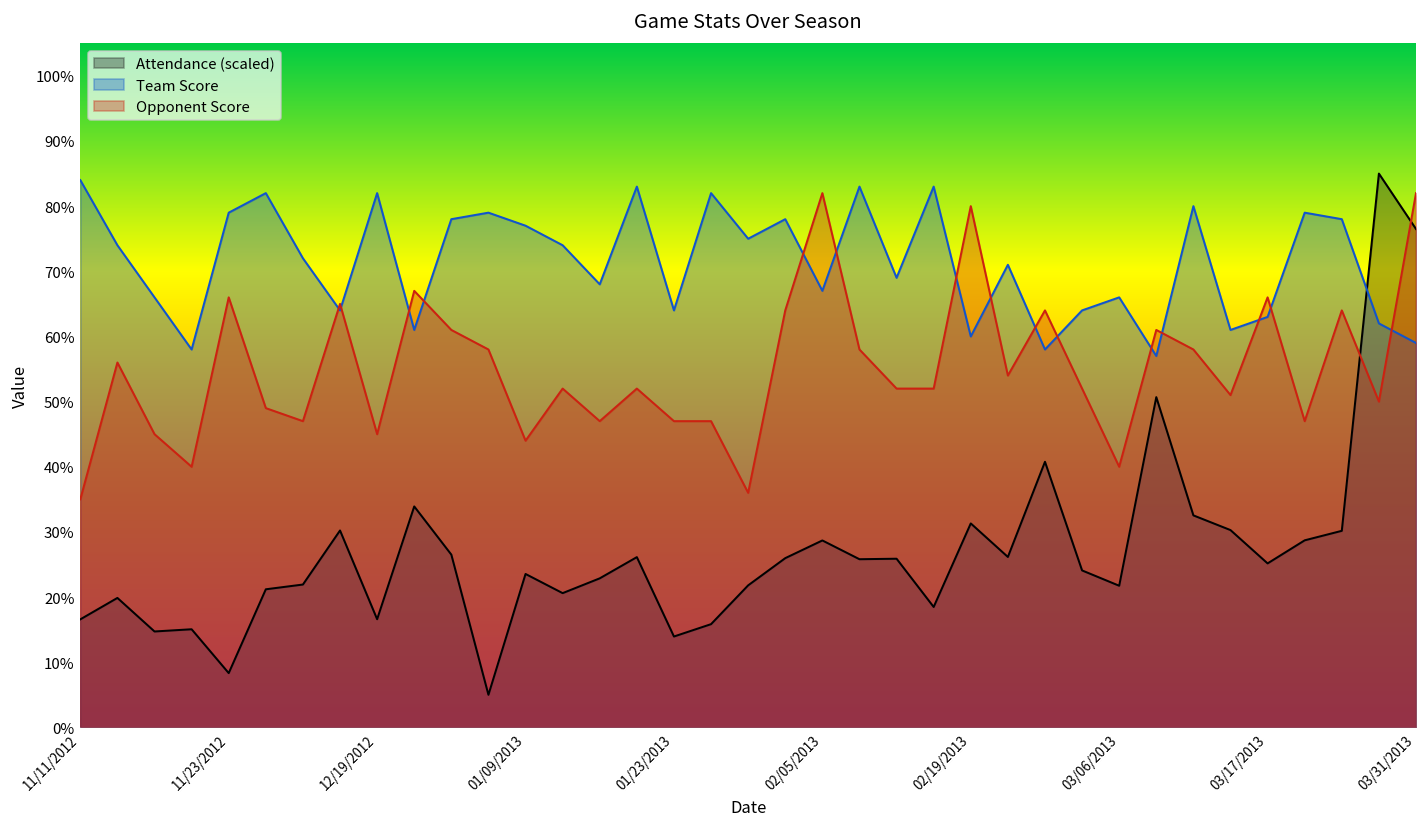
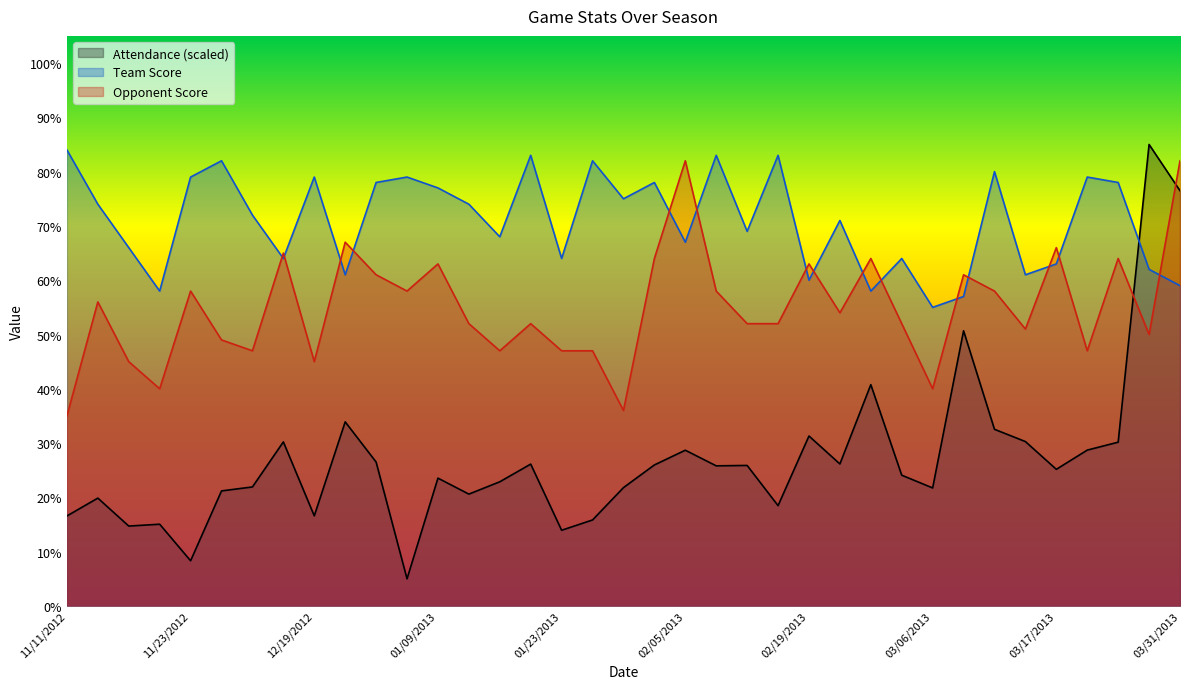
  {
    "Attendance (scaled)": {
      "11/11/2012": "17%",
      "11/23/2012": "8%",
      "12/19/2012": "17%",
      "01/09/2013": "24%",
      "01/23/2013": "14%",
      "02/05/2013": "29%",
      "02/19/2013": "31%",
      "03/06/2013": "22%",
      "03/17/2013": "25%",
      "03/31/2013": "76%"
    },
    "Team Score": {
      "11/11/2012": "84%",
      "11/23/2012": "79%",
-     "12/19/2012": "82%",
+     "12/19/2012": "79%",
      "01/09/2013": "77%",
      "01/23/2013": "64%",
      "02/05/2013": "67%",
      "02/19/2013": "60%",
-     "03/06/2013": "66%",
+     "03/06/2013": "55%",
      "03/17/2013": "63%",
      "03/31/2013": "59%"
    },
    "Opponent Score": {
      "11/11/2012": "35%",
-     "11/23/2012": "66%",
+     "11/23/2012": "58%",
      "12/19/2012": "45%",
-     "01/09/2013": "44%",
+     "01/09/2013": "63%",
      "01/23/2013": "47%",
      "02/05/2013": "82%",
-     "02/19/2013": "80%",
+     "02/19/2013": "63%",
      "03/06/2013": "40%",
      "03/17/2013": "66%",
      "03/31/2013": "82%"
    }
  }
